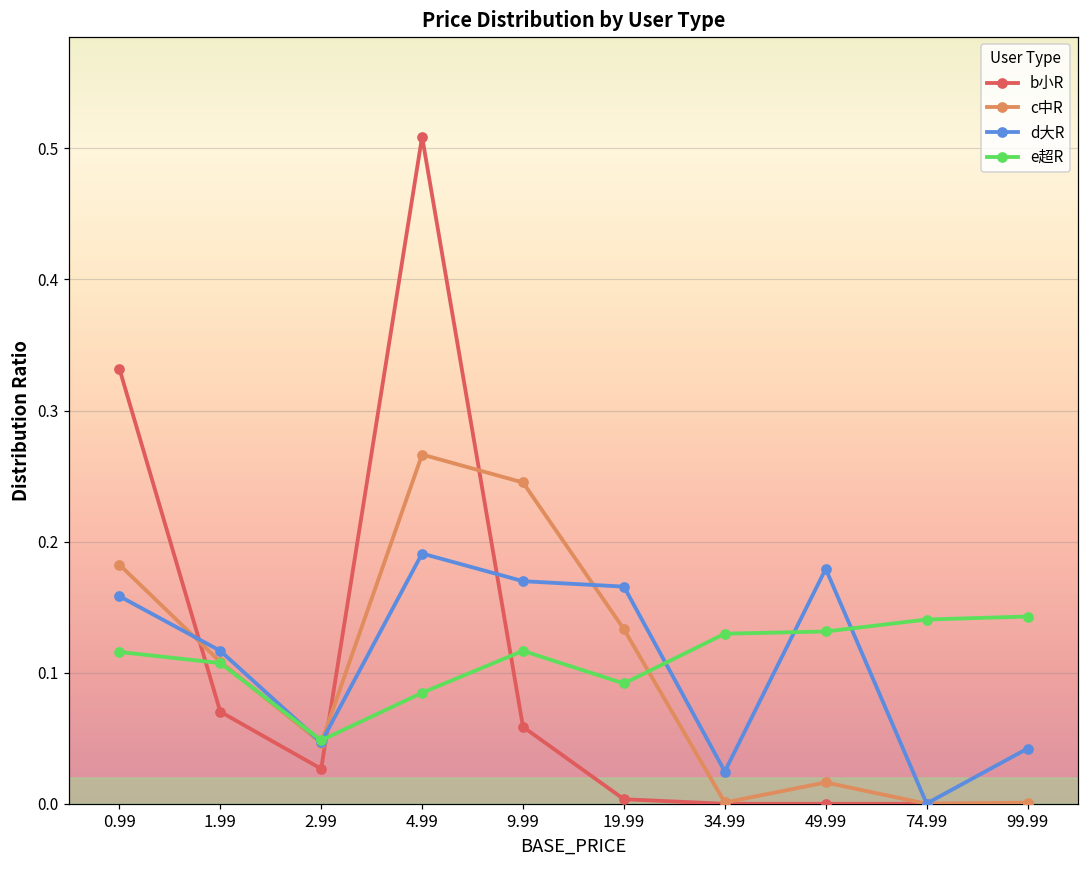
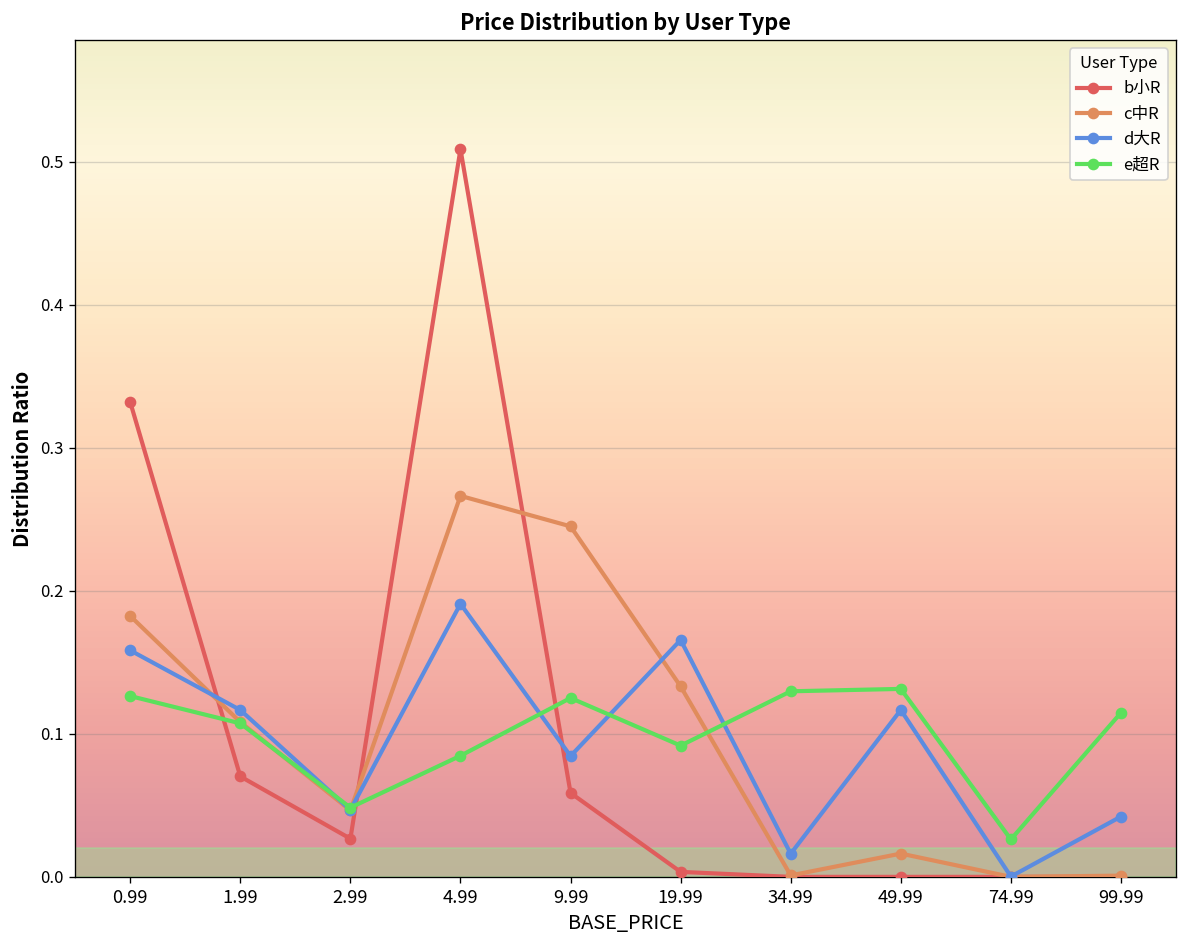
  {
    "d大R": {
      "0.99": 0.158,
      "1.99": 0.117,
      "4.99": 0.191,
-     "9.99": 0.170,
+     "9.99": 0.084,
      "19.99": 0.166,
-     "34.99": 0.025,
-     "49.99": 0.179,
+     "34.99": 0.016,
+     "49.99": 0.117,
      "99.99": 0.042
    },
    "e超R": {
-     "0.99": 0.116,
+     "0.99": 0.126,
      "4.99": 0.085,
-     "9.99": 0.117,
+     "9.99": 0.125,
      "19.99": 0.092,
      "34.99": 0.130,
      "49.99": 0.131,
-     "74.99": 0.141,
-     "99.99": 0.143
+     "74.99": 0.026,
+     "99.99": 0.115
    }
  }
